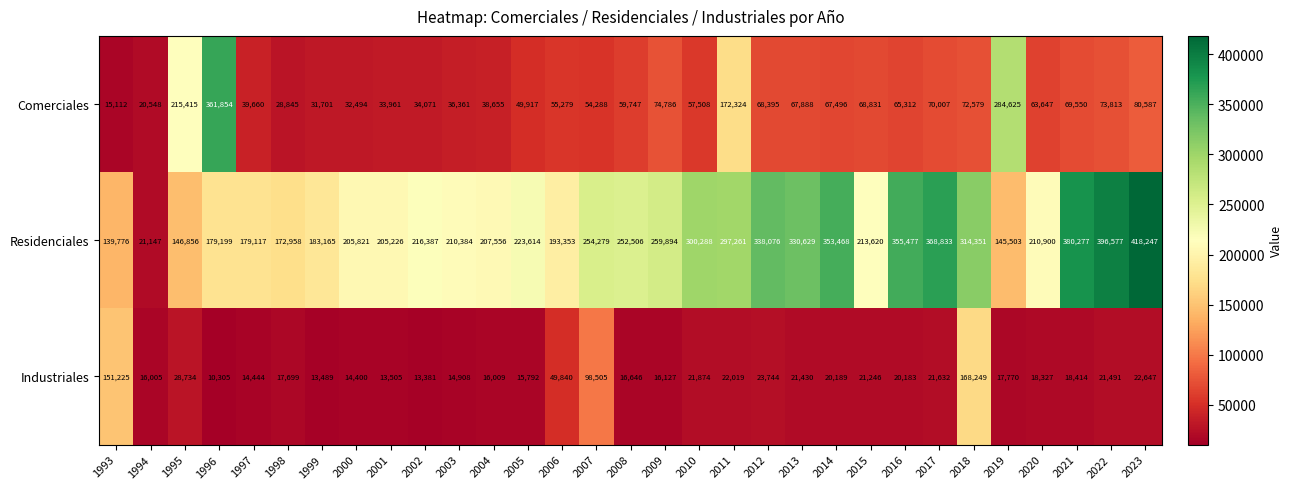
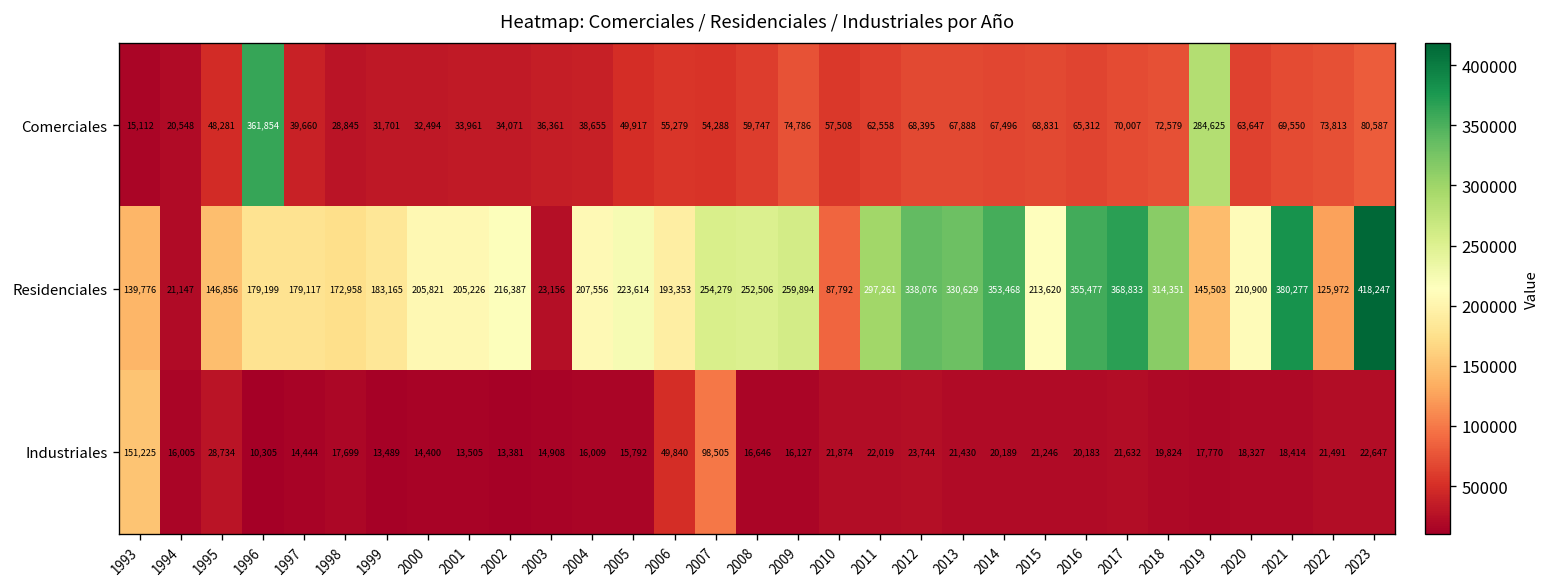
  {
    "Comerciales": {
      "1993": "15,112",
      "1994": "20,548",
-     "1995": "215,415",
+     "1995": "48,281",
      "1996": "361,854",
      "1997": "39,660",
      "1998": "28,845",
      "1999": "31,701",
      "2000": "32,494",
      "2001": "33,961",
      "2002": "34,071",
      "2003": "36,361",
      "2004": "38,655",
      "2005": "49,917",
      "2006": "55,279",
      "2007": "54,288",
      "2008": "59,747",
      "2009": "74,786",
      "2010": "57,508",
-     "2011": "172,324",
+     "2011": "62,558",
      "2012": "68,395",
      "2013": "67,888",
      "2014": "67,496",
      "2015": "68,831",
      "2016": "65,312",
      "2017": "70,007",
      "2018": "72,579",
      "2019": "284,625",
      "2020": "63,647",
      "2021": "69,550",
      "2022": "73,813",
      "2023": "80,587"
    },
    "Residenciales": {
      "1993": "139,776",
      "1994": "21,147",
      "1995": "146,856",
      "1996": "179,199",
      "1997": "179,117",
      "1998": "172,958",
      "1999": "183,165",
      "2000": "205,821",
      "2001": "205,226",
      "2002": "216,387",
-     "2003": "210,384",
+     "2003": "23,156",
      "2004": "207,556",
      "2005": "223,614",
      "2006": "193,353",
      "2007": "254,279",
      "2008": "252,506",
      "2009": "259,894",
-     "2010": "300,288",
+     "2010": "87,792",
      "2011": "297,261",
      "2012": "338,076",
      "2013": "330,629",
      "2014": "353,468",
      "2015": "213,620",
      "2016": "355,477",
      "2017": "368,833",
      "2018": "314,351",
      "2019": "145,503",
      "2020": "210,900",
      "2021": "380,277",
-     "2022": "396,577",
+     "2022": "125,972",
      "2023": "418,247"
    },
    "Industriales": {
      "1993": "151,225",
      "1994": "16,005",
      "1995": "28,734",
      "1996": "10,305",
      "1997": "14,444",
      "1998": "17,699",
      "1999": "13,489",
      "2000": "14,400",
      "2001": "13,505",
      "2002": "13,381",
      "2003": "14,908",
      "2004": "16,009",
      "2005": "15,792",
      "2006": "49,840",
      "2007": "98,505",
      "2008": "16,646",
      "2009": "16,127",
      "2010": "21,874",
      "2011": "22,019",
      "2012": "23,744",
      "2013": "21,430",
      "2014": "20,189",
      "2015": "21,246",
      "2016": "20,183",
      "2017": "21,632",
-     "2018": "168,249",
+     "2018": "19,824",
      "2019": "17,770",
      "2020": "18,327",
      "2021": "18,414",
      "2022": "21,491",
      "2023": "22,647"
    }
  }
